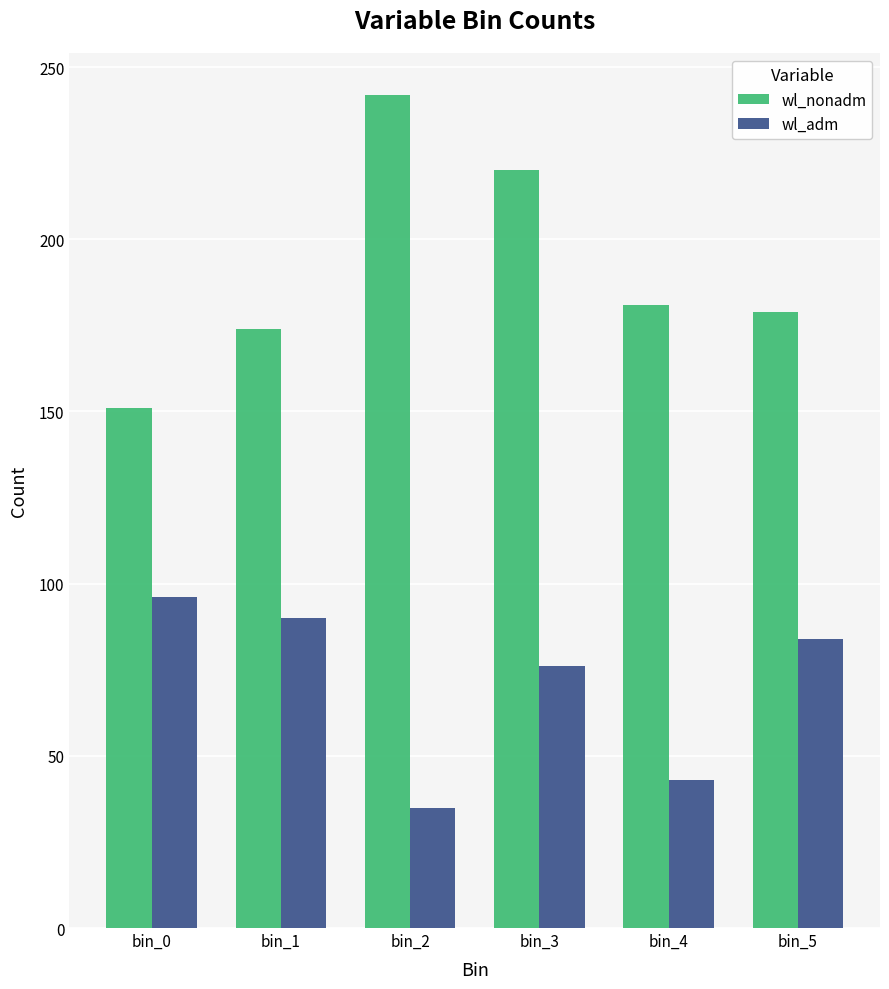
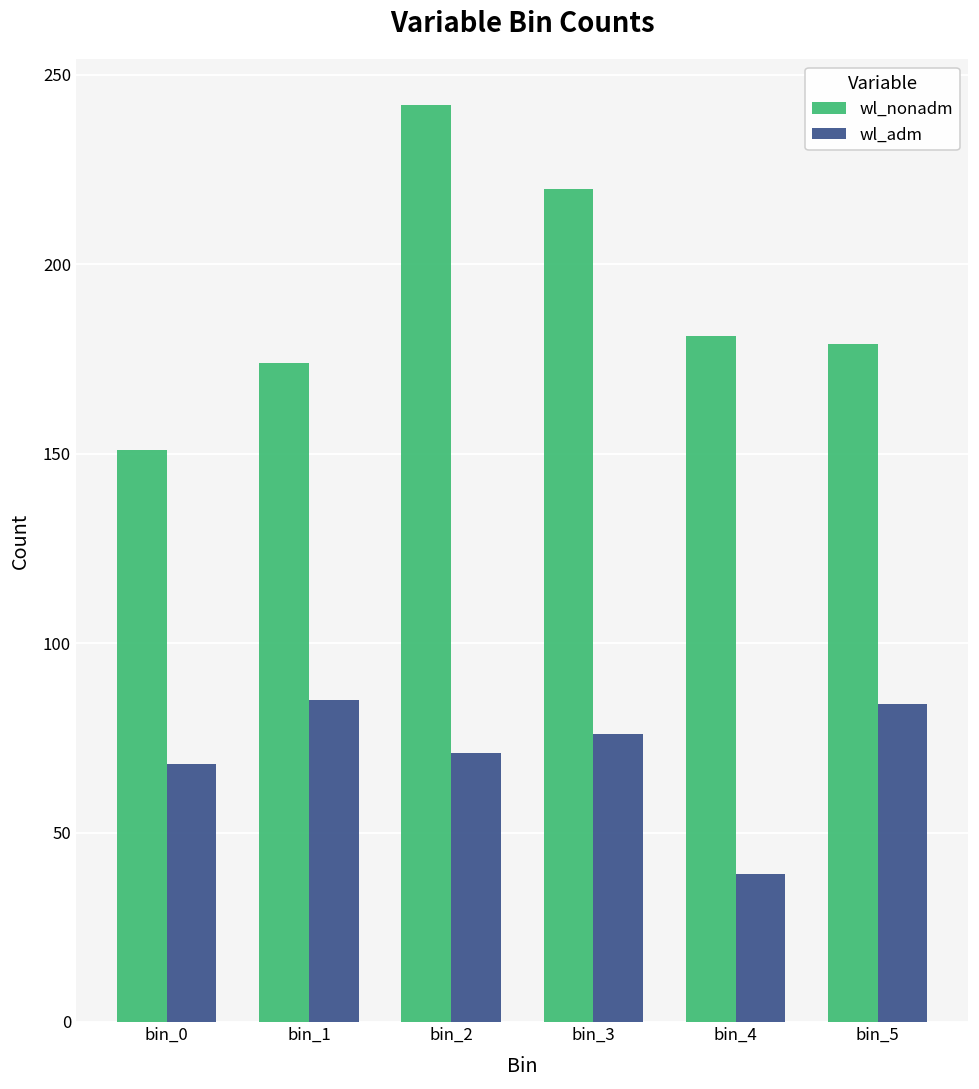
  {
    "wl_nonadm": {
      "bin_0": 151,
      "bin_1": 174,
      "bin_2": 242,
      "bin_3": 220,
      "bin_4": 181,
      "bin_5": 179
    },
    "wl_adm": {
-     "bin_0": 96,
-     "bin_1": 90,
-     "bin_2": 35,
+     "bin_0": 68,
+     "bin_1": 85,
+     "bin_2": 71,
      "bin_3": 76,
-     "bin_4": 43,
+     "bin_4": 39,
      "bin_5": 84
    }
  }
